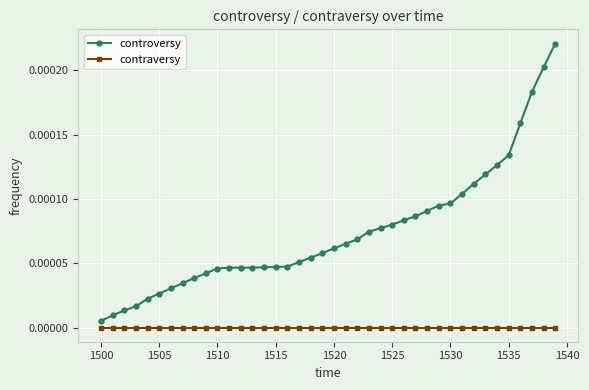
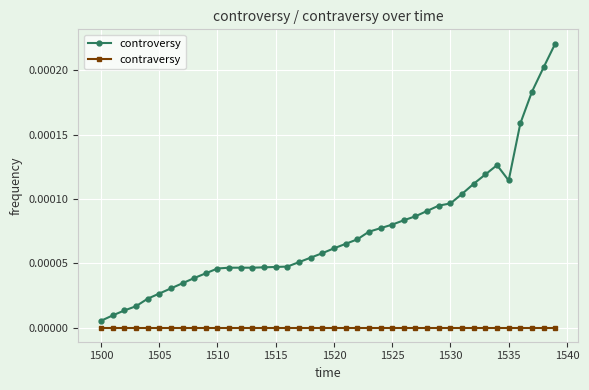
  {
    "controversy": {
      "1500": 0.000005,
      "1505": 0.000026,
      "1510": 0.000046,
      "1515": 0.000047,
      "1520": 0.000062,
      "1525": 0.000080,
      "1530": 0.000096,
-     "1535": 0.000134
+     "1535": 0.000114
    },
    "contraversy": {
      "1500": 0.000000,
      "1505": 0.000000,
      "1510": 0.000000,
      "1515": 0.000000,
      "1520": 0.000000,
      "1525": 0.000000,
      "1530": 0.000000,
      "1535": 0.000000
    }
  }
